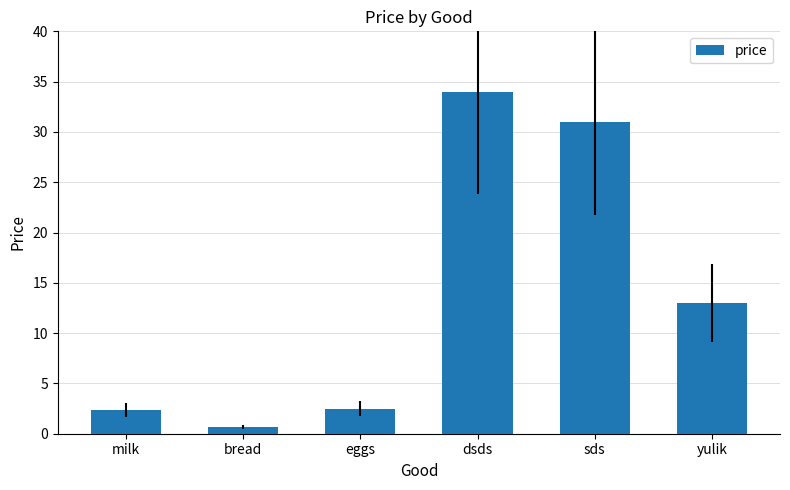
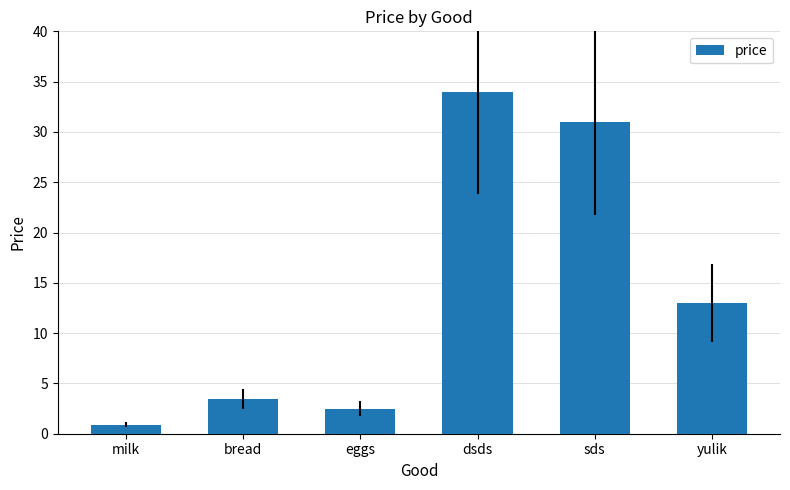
  {
-   "milk": 2.4,
-   "bread": 0.7,
+   "milk": 0.9,
+   "bread": 3.5,
    "eggs": 2.5,
    "dsds": 34.0,
    "sds": 31.0,
    "yulik": 13.0
  }
